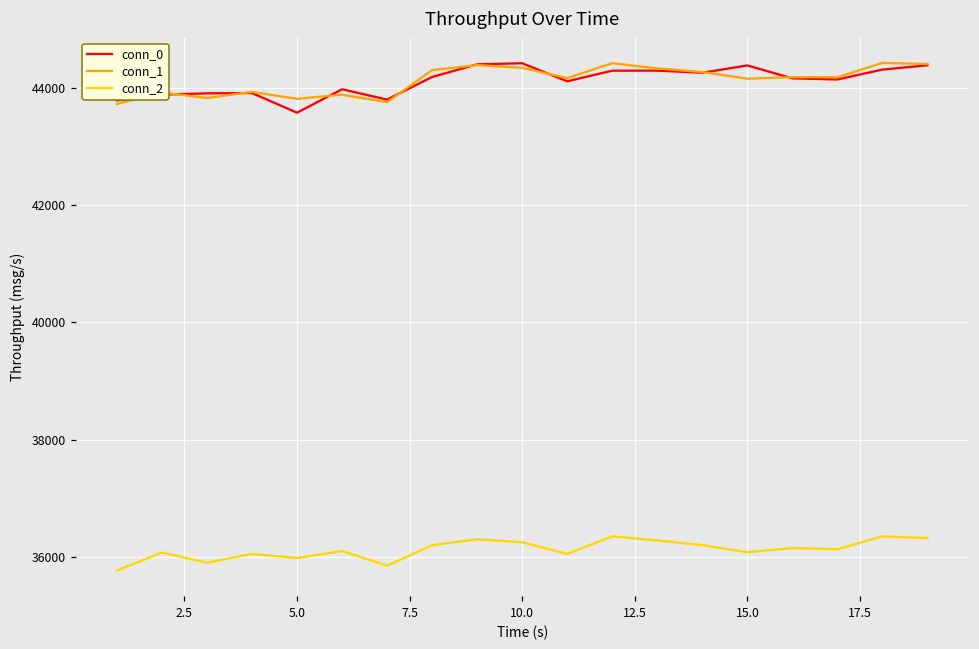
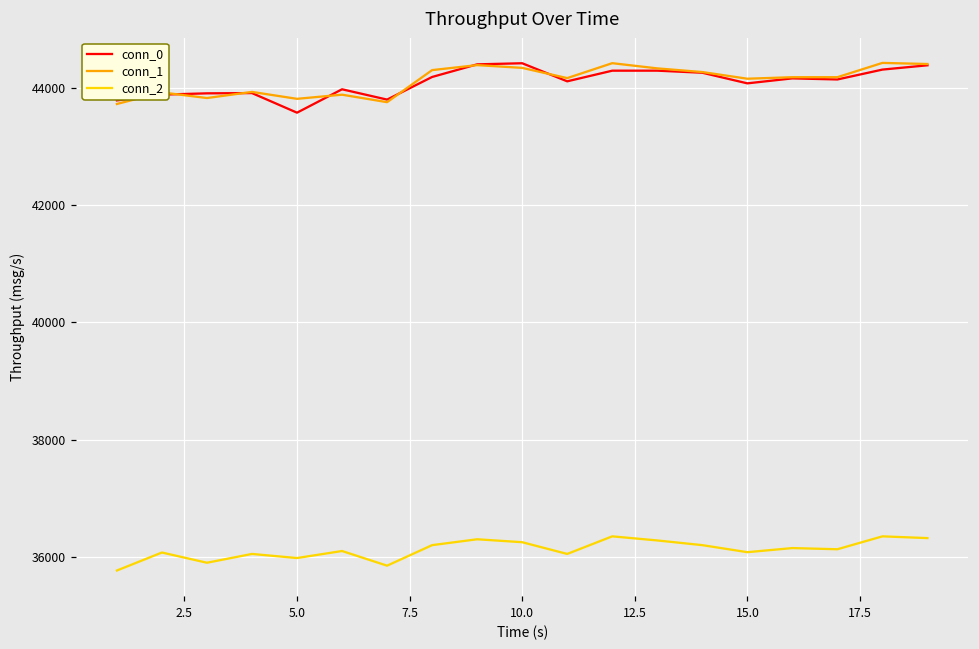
  {
    "conn_0": {
      "5.0": 43600,
      "10.0": 44400,
-     "15.0": 44400
+     "15.0": 44100
    }
  }
